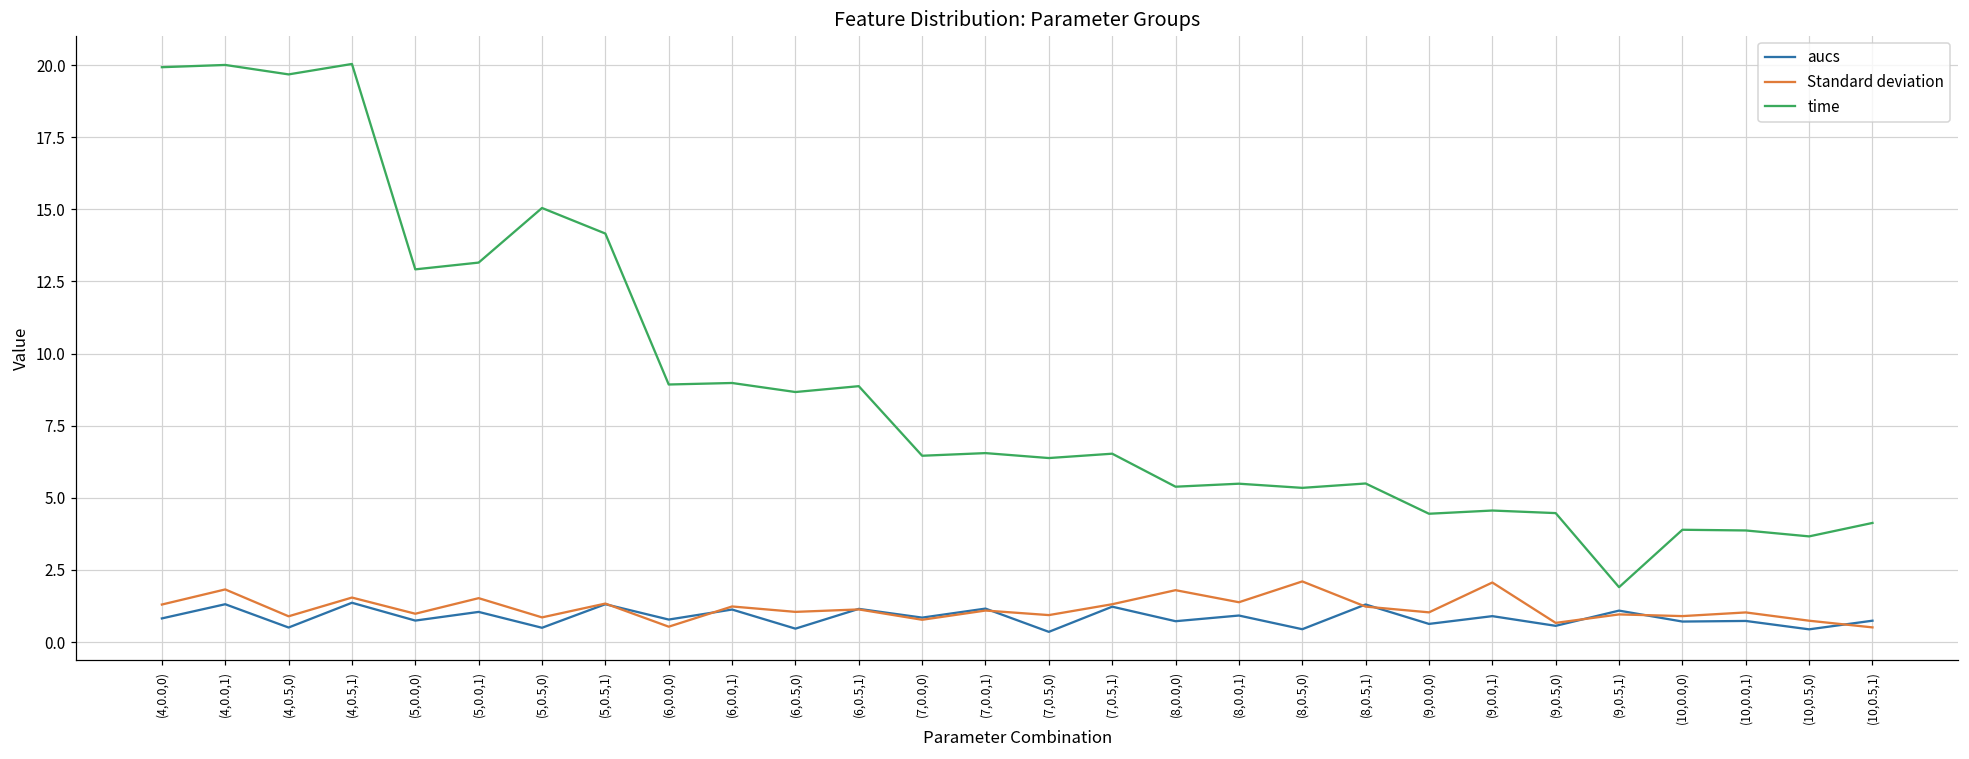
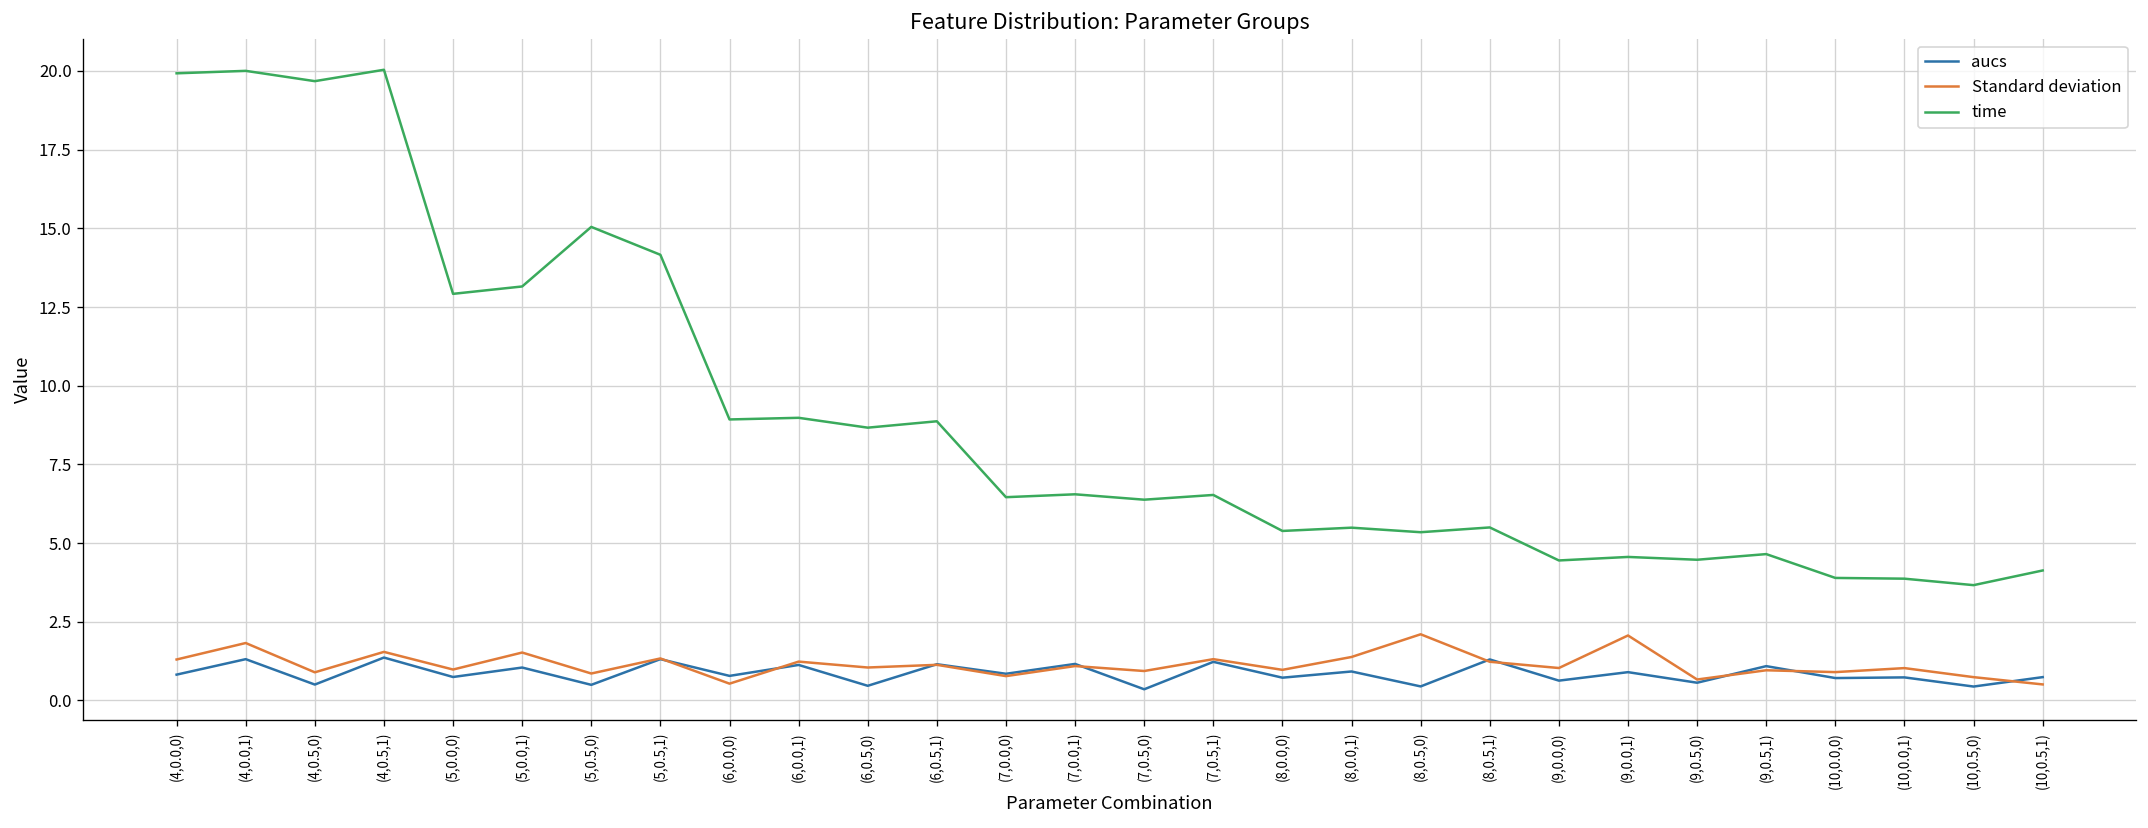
  {
    "aucs": {
      "(4,0.0,0)": 0.8,
      "(4,0.0,1)": 1.3,
      "(4,0.5,0)": 0.5,
      "(4,0.5,1)": 1.4,
      "(5,0.0,0)": 0.7,
      "(5,0.0,1)": 1.0,
      "(5,0.5,0)": 0.5,
      "(6,0.0,0)": 0.8,
      "(6,0.0,1)": 1.1,
      "(6,0.5,0)": 0.5,
      "(7,0.5,0)": 0.4,
      "(8,0.0,0)": 0.7,
      "(8,0.0,1)": 0.9,
      "(8,0.5,0)": 0.4,
      "(9,0.0,0)": 0.6,
      "(9,0.0,1)": 0.9,
      "(9,0.5,0)": 0.6,
      "(9,0.5,1)": 1.1,
      "(10,0.0,0)": 0.7,
      "(10,0.0,1)": 0.7,
      "(10,0.5,0)": 0.4,
      "(10,0.5,1)": 0.7
    },
    "Standard deviation": {
      "(4,0.0,0)": 1.3,
      "(4,0.0,1)": 1.8,
      "(4,0.5,0)": 0.9,
      "(4,0.5,1)": 1.5,
      "(5,0.0,0)": 1.0,
      "(5,0.0,1)": 1.5,
      "(5,0.5,0)": 0.9,
      "(6,0.0,0)": 0.5,
      "(6,0.0,1)": 1.2,
      "(6,0.5,0)": 1.0,
      "(7,0.5,0)": 0.9,
-     "(8,0.0,0)": 1.8,
+     "(8,0.0,0)": 1.0,
      "(8,0.0,1)": 1.4,
      "(8,0.5,0)": 2.1,
      "(9,0.0,0)": 1.0,
      "(9,0.0,1)": 2.1,
      "(9,0.5,0)": 0.7,
      "(9,0.5,1)": 1.0,
      "(10,0.0,0)": 0.9,
      "(10,0.0,1)": 1.0,
      "(10,0.5,0)": 0.7,
      "(10,0.5,1)": 0.5
    },
    "time": {
      "(4,0.0,0)": 19.9,
      "(4,0.0,1)": 20.0,
      "(4,0.5,0)": 19.7,
      "(4,0.5,1)": 20.0,
      "(5,0.0,0)": 12.9,
      "(5,0.0,1)": 13.2,
      "(5,0.5,0)": 15.0,
      "(5,0.5,1)": 14.2,
      "(6,0.0,0)": 8.9,
      "(6,0.0,1)": 9.0,
      "(6,0.5,0)": 8.7,
      "(6,0.5,1)": 8.9,
      "(7,0.0,0)": 6.5,
      "(7,0.0,1)": 6.5,
      "(7,0.5,0)": 6.4,
      "(7,0.5,1)": 6.5,
      "(8,0.0,0)": 5.4,
      "(8,0.0,1)": 5.5,
      "(8,0.5,0)": 5.3,
      "(8,0.5,1)": 5.5,
      "(9,0.0,0)": 4.4,
      "(9,0.0,1)": 4.6,
      "(9,0.5,0)": 4.5,
-     "(9,0.5,1)": 1.9,
+     "(9,0.5,1)": 4.6,
      "(10,0.0,0)": 3.9,
      "(10,0.0,1)": 3.9,
      "(10,0.5,0)": 3.7,
      "(10,0.5,1)": 4.1
    }
  }
